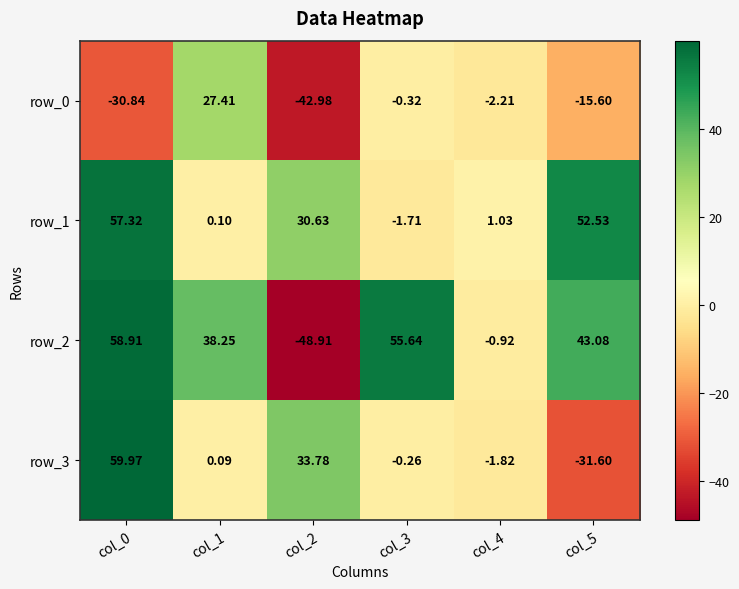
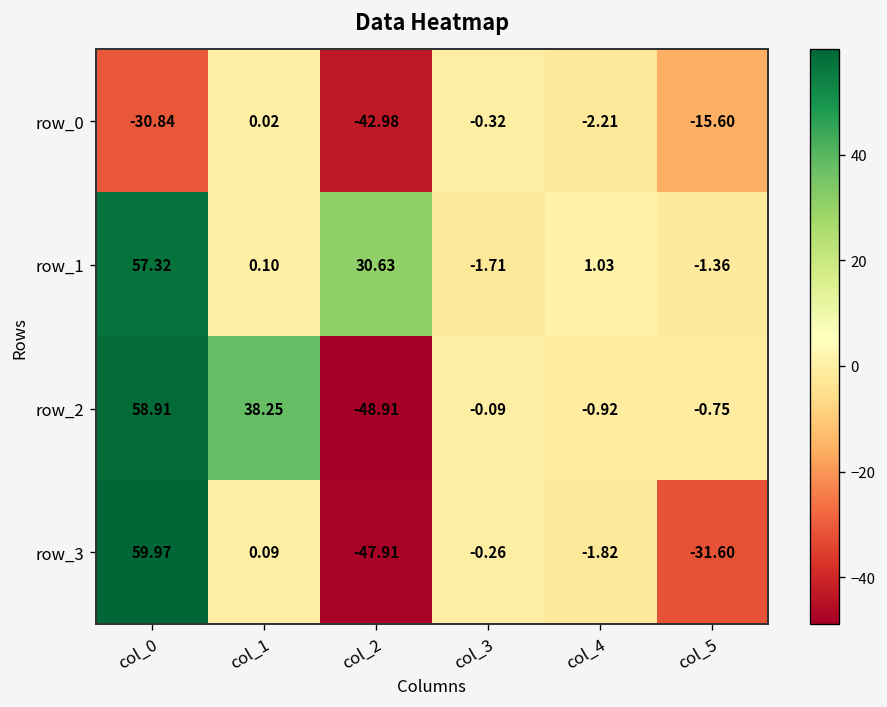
  {
    "row_0": {
      "col_0": -30.84,
-     "col_1": 27.41,
+     "col_1": 0.02,
      "col_2": -42.98,
      "col_3": -0.32,
      "col_4": -2.21,
      "col_5": -15.60
    },
    "row_1": {
      "col_0": 57.32,
      "col_1": 0.10,
      "col_2": 30.63,
      "col_3": -1.71,
      "col_4": 1.03,
-     "col_5": 52.53
+     "col_5": -1.36
    },
    "row_2": {
      "col_0": 58.91,
      "col_1": 38.25,
      "col_2": -48.91,
-     "col_3": 55.64,
+     "col_3": -0.09,
      "col_4": -0.92,
-     "col_5": 43.08
+     "col_5": -0.75
    },
    "row_3": {
      "col_0": 59.97,
      "col_1": 0.09,
-     "col_2": 33.78,
+     "col_2": -47.91,
      "col_3": -0.26,
      "col_4": -1.82,
      "col_5": -31.60
    }
  }
